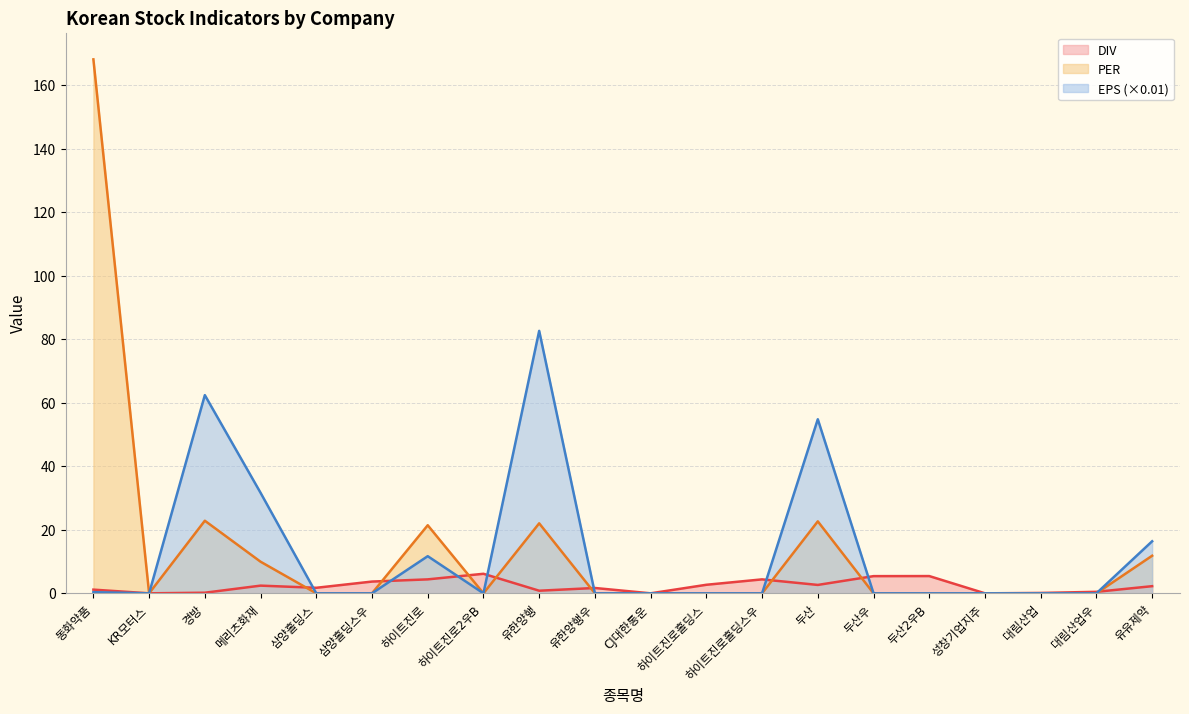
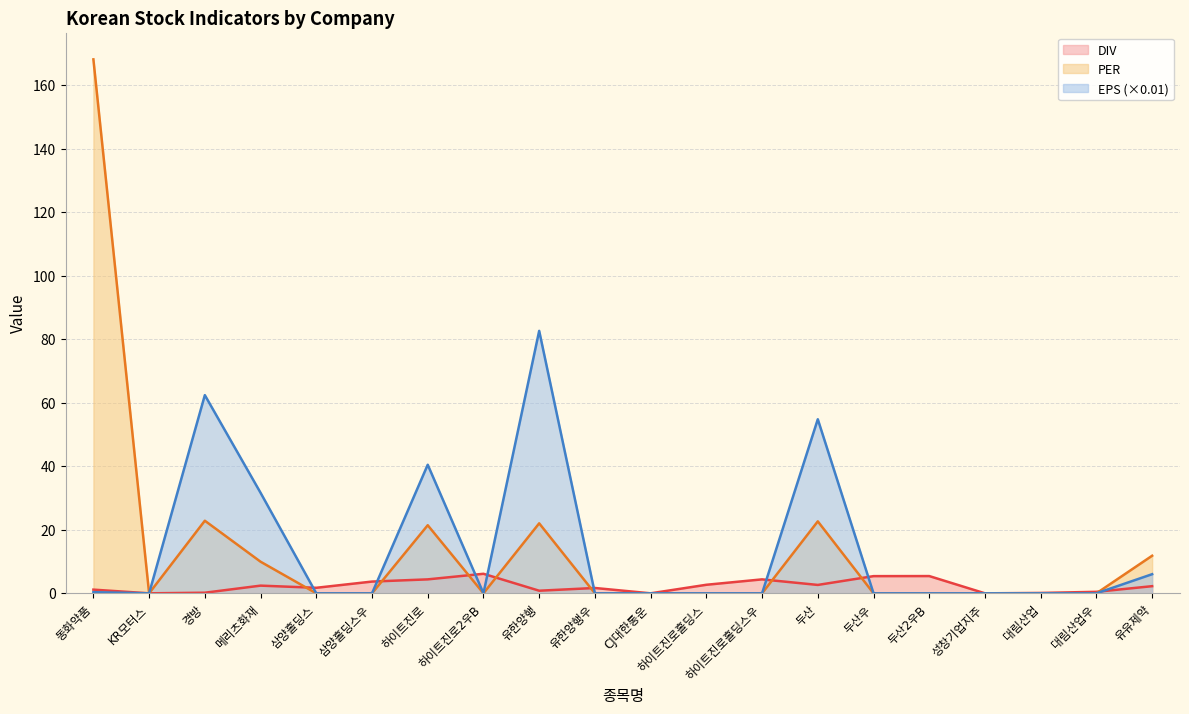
  {
    "EPS (×0.01)": {
      "경방": 62,
      "메리츠화재": 32,
-     "하이트진로": 12,
+     "하이트진로": 40,
      "유한양행": 83,
      "두산": 55,
-     "유유제약": 16
+     "유유제약": 6
    }
  }
